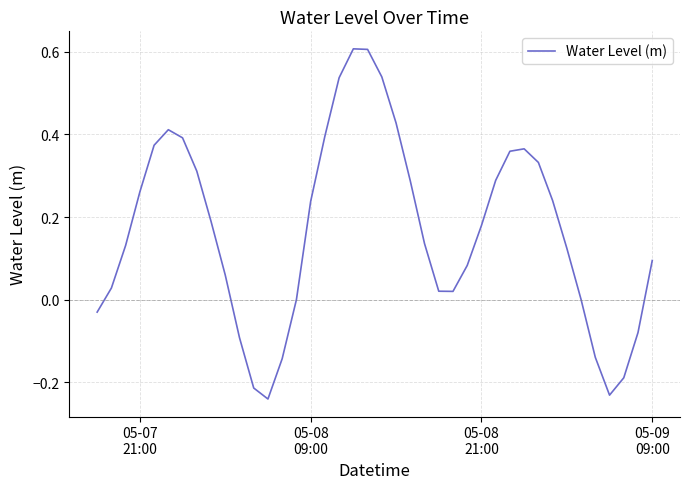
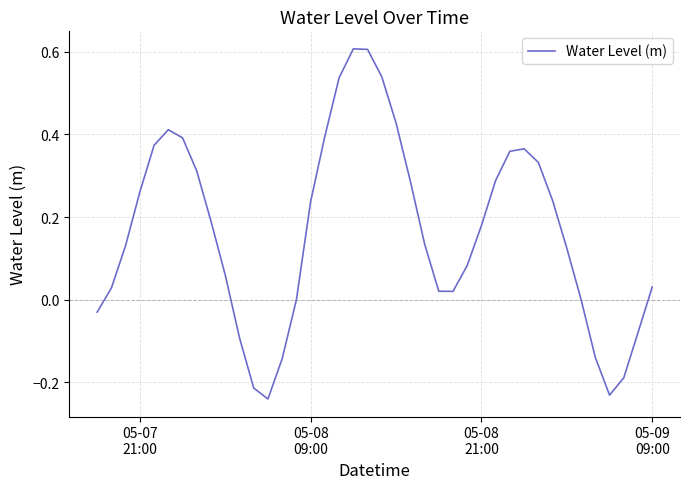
  {
    "05-07 21:00": 0.26,
    "05-08 09:00": 0.24,
    "05-08 21:00": 0.18,
-   "05-09 09:00": 0.09
+   "05-09 09:00": 0.03
  }
